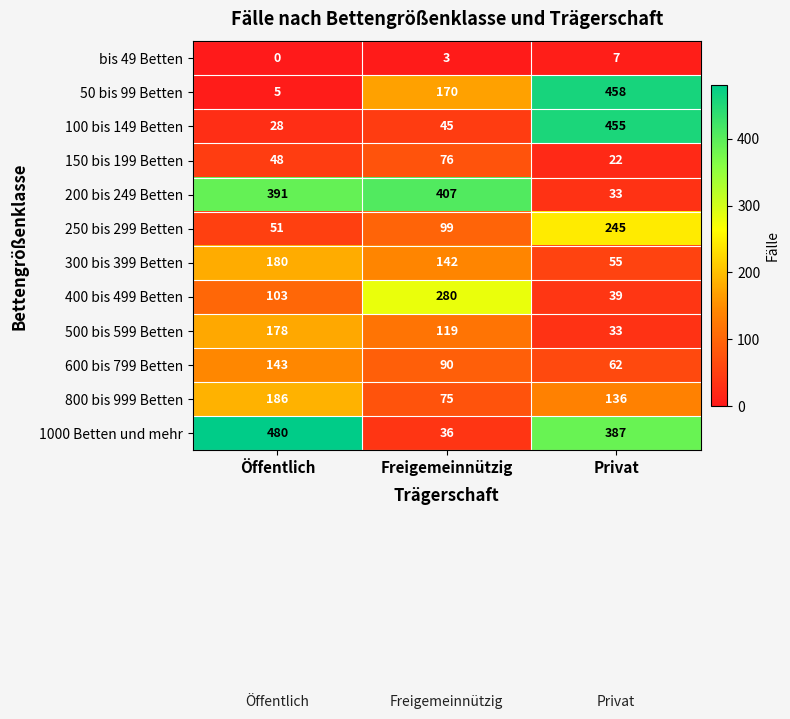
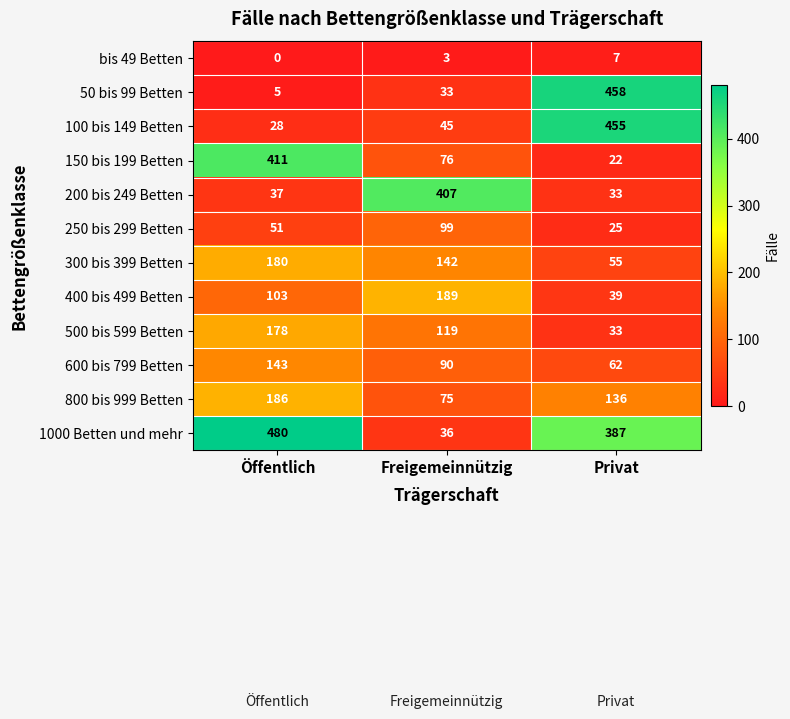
  {
    "bis 49 Betten": {
      "Öffentlich": 0,
      "Freigemeinnützig": 3,
      "Privat": 7
    },
    "50 bis 99 Betten": {
      "Öffentlich": 5,
-     "Freigemeinnützig": 170,
+     "Freigemeinnützig": 33,
      "Privat": 458
    },
    "100 bis 149 Betten": {
      "Öffentlich": 28,
      "Freigemeinnützig": 45,
      "Privat": 455
    },
    "150 bis 199 Betten": {
-     "Öffentlich": 48,
+     "Öffentlich": 411,
      "Freigemeinnützig": 76,
      "Privat": 22
    },
    "200 bis 249 Betten": {
-     "Öffentlich": 391,
+     "Öffentlich": 37,
      "Freigemeinnützig": 407,
      "Privat": 33
    },
    "250 bis 299 Betten": {
      "Öffentlich": 51,
      "Freigemeinnützig": 99,
-     "Privat": 245
+     "Privat": 25
    },
    "300 bis 399 Betten": {
      "Öffentlich": 180,
      "Freigemeinnützig": 142,
      "Privat": 55
    },
    "400 bis 499 Betten": {
      "Öffentlich": 103,
-     "Freigemeinnützig": 280,
+     "Freigemeinnützig": 189,
      "Privat": 39
    },
    "500 bis 599 Betten": {
      "Öffentlich": 178,
      "Freigemeinnützig": 119,
      "Privat": 33
    },
    "600 bis 799 Betten": {
      "Öffentlich": 143,
      "Freigemeinnützig": 90,
      "Privat": 62
    },
    "800 bis 999 Betten": {
      "Öffentlich": 186,
      "Freigemeinnützig": 75,
      "Privat": 136
    },
    "1000 Betten und mehr": {
      "Öffentlich": 480,
      "Freigemeinnützig": 36,
      "Privat": 387
    }
  }
